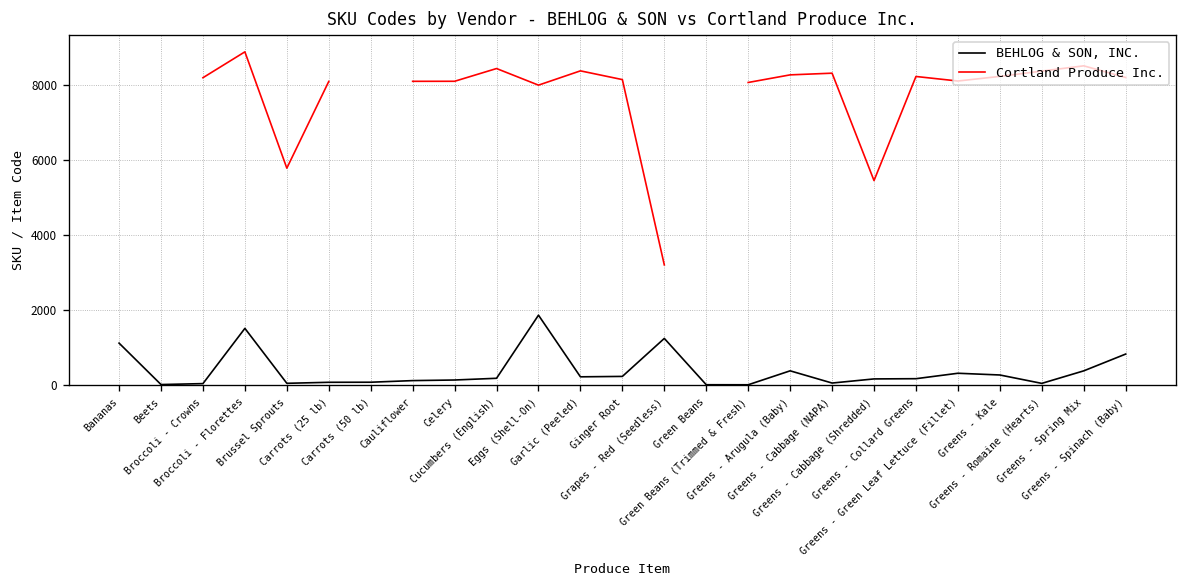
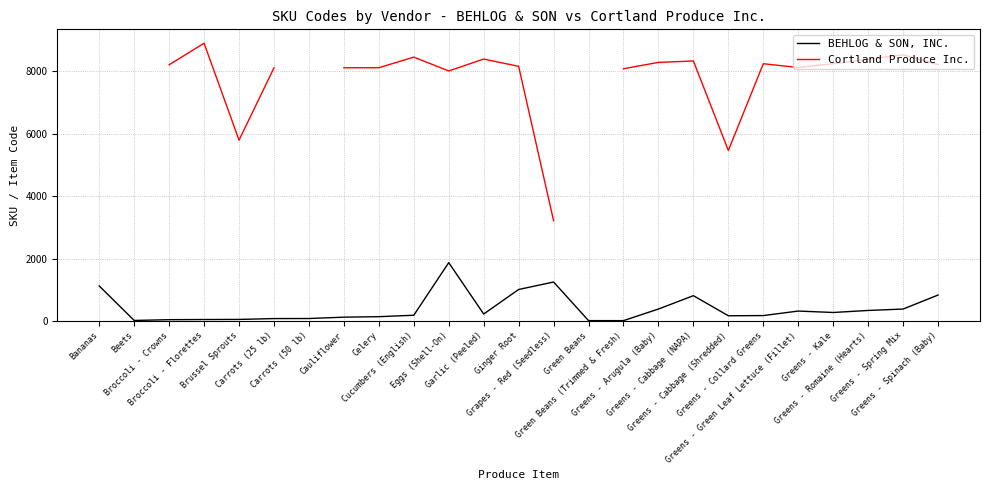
  {
    "BEHLOG & SON, INC.": {
      "Bananas": 1100,
      "Beets": 0,
      "Broccoli - Crowns": 0,
-     "Broccoli - Florettes": 1500,
+     "Broccoli - Florettes": 100,
      "Brussel Sprouts": 100,
      "Carrots (25 lb)": 100,
      "Carrots (50 lb)": 100,
      "Cauliflower": 100,
      "Celery": 100,
      "Cucumbers (English)": 200,
      "Eggs (Shell-On)": 1900,
      "Garlic (Peeled)": 200,
-     "Ginger Root": 200,
+     "Ginger Root": 1000,
      "Grapes - Red (Seedless)": 1300,
      "Green Beans": 0,
      "Green Beans (Trimmed & Fresh)": 0,
      "Greens - Arugula (Baby)": 400,
-     "Greens - Cabbage (NAPA)": 100,
+     "Greens - Cabbage (NAPA)": 800,
      "Greens - Cabbage (Shredded)": 200,
      "Greens - Collard Greens": 200,
      "Greens - Green Leaf Lettuce (Fillet)": 300,
      "Greens - Kale": 300,
-     "Greens - Romaine (Hearts)": 100,
+     "Greens - Romaine (Hearts)": 300,
      "Greens - Spring Mix": 400,
      "Greens - Spinach (Baby)": 800
    },
    "Cortland Produce Inc.": {
      "Bananas": 4000,
      "Broccoli - Crowns": 8200,
      "Broccoli - Florettes": 8900,
      "Brussel Sprouts": 5800,
      "Carrots (25 lb)": 8100,
      "Cauliflower": 8100,
      "Celery": 8100,
      "Cucumbers (English)": 8400,
      "Eggs (Shell-On)": 8000,
      "Garlic (Peeled)": 8400,
      "Ginger Root": 8200,
      "Grapes - Red (Seedless)": 3200,
      "Green Beans (Trimmed & Fresh)": 8100,
      "Greens - Arugula (Baby)": 8300,
      "Greens - Cabbage (NAPA)": 8300,
      "Greens - Cabbage (Shredded)": 5500,
      "Greens - Collard Greens": 8200
    }
  }
